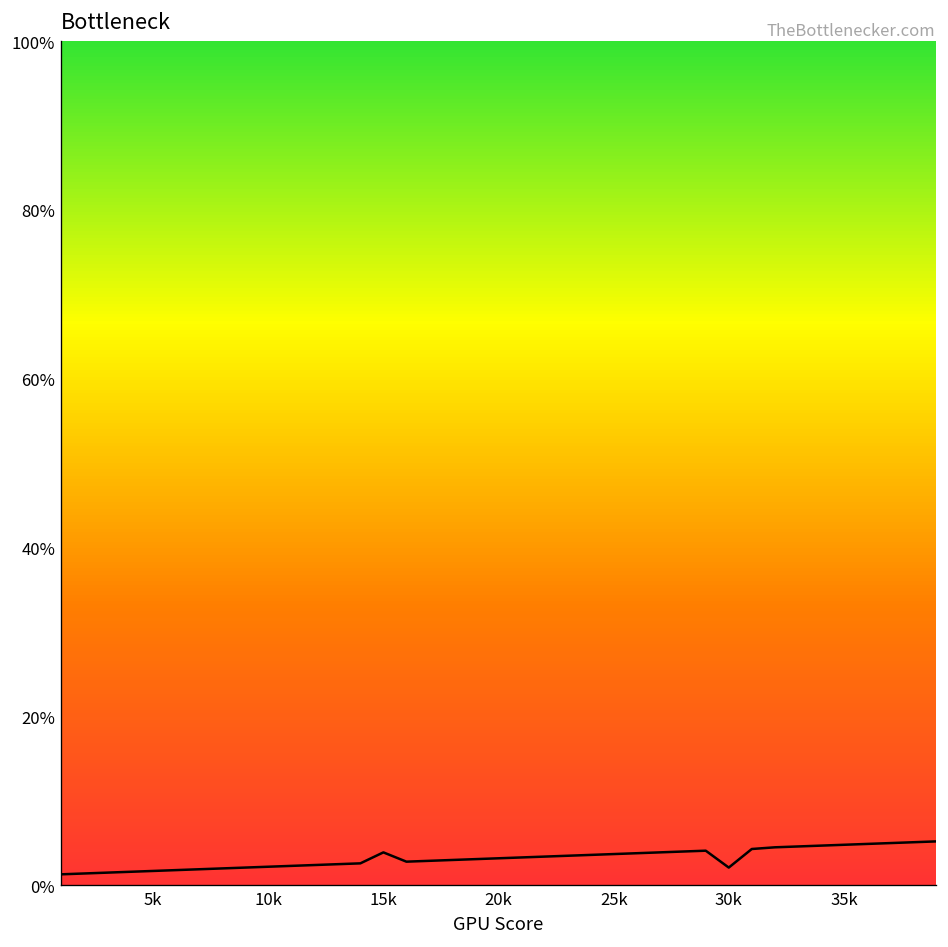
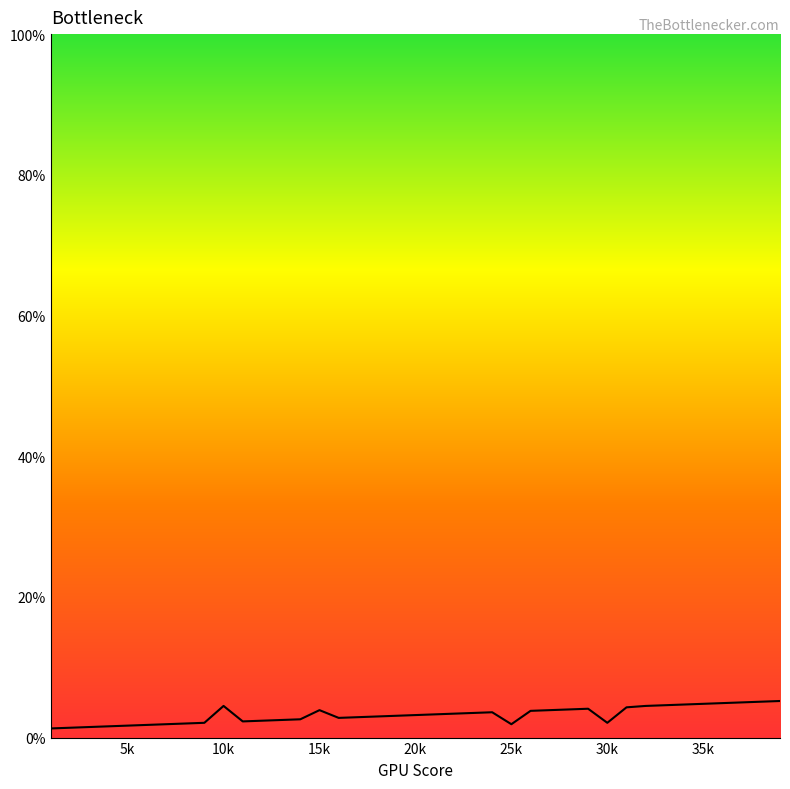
  {
    "5k": "2%",
-   "10k": "2%",
+   "10k": "5%",
    "15k": "4%",
    "20k": "3%",
-   "25k": "4%",
+   "25k": "2%",
    "30k": "2%",
    "35k": "5%"
  }
